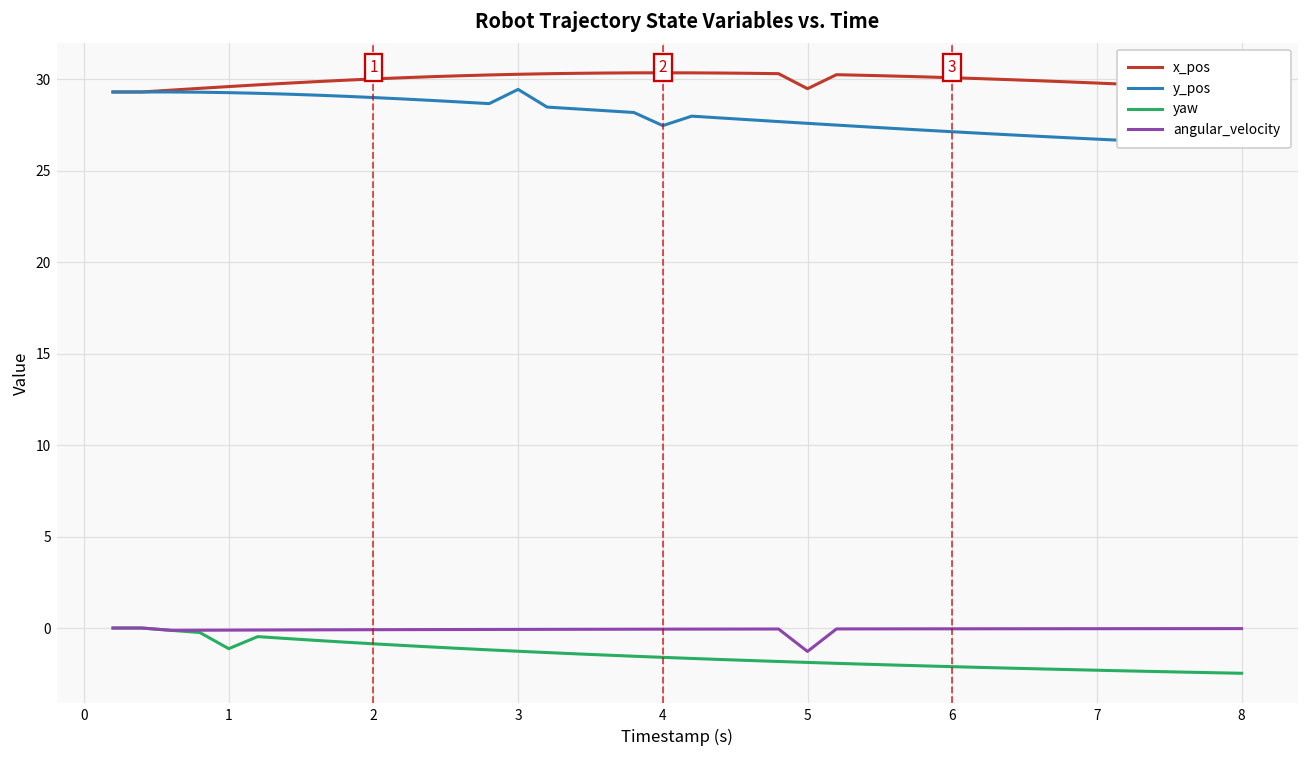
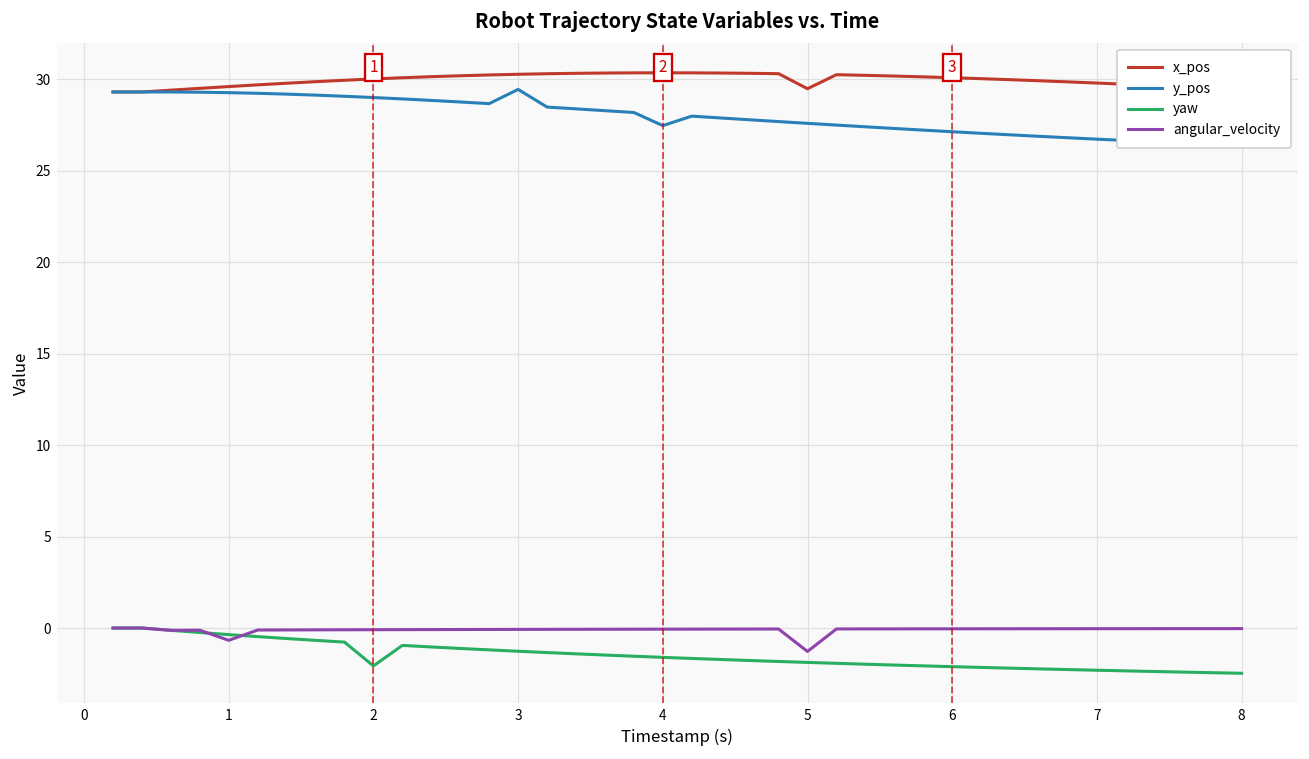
  {
    "x_pos": {
      "1": 29.6,
      "3": 30.3,
      "5": 29.5,
      "7": 29.8
    },
    "y_pos": {
      "1": 29.3,
      "2": 29.0,
      "3": 29.4,
      "4": 27.5,
      "5": 27.6,
      "6": 27.1,
      "7": 26.7
    },
    "yaw": {
-     "1": -1.1,
-     "2": -0.9,
+     "1": -0.4,
+     "2": -2.1,
      "3": -1.3,
      "4": -1.6,
      "5": -1.9,
      "6": -2.1,
      "7": -2.3,
      "8": -2.5
    },
    "angular_velocity": {
-     "1": -0.1,
+     "1": -0.7,
      "2": -0.1,
      "3": -0.1,
      "4": -0.1,
      "5": -1.3,
      "6": 0.0,
      "7": 0.0,
      "8": 0.0
    }
  }
